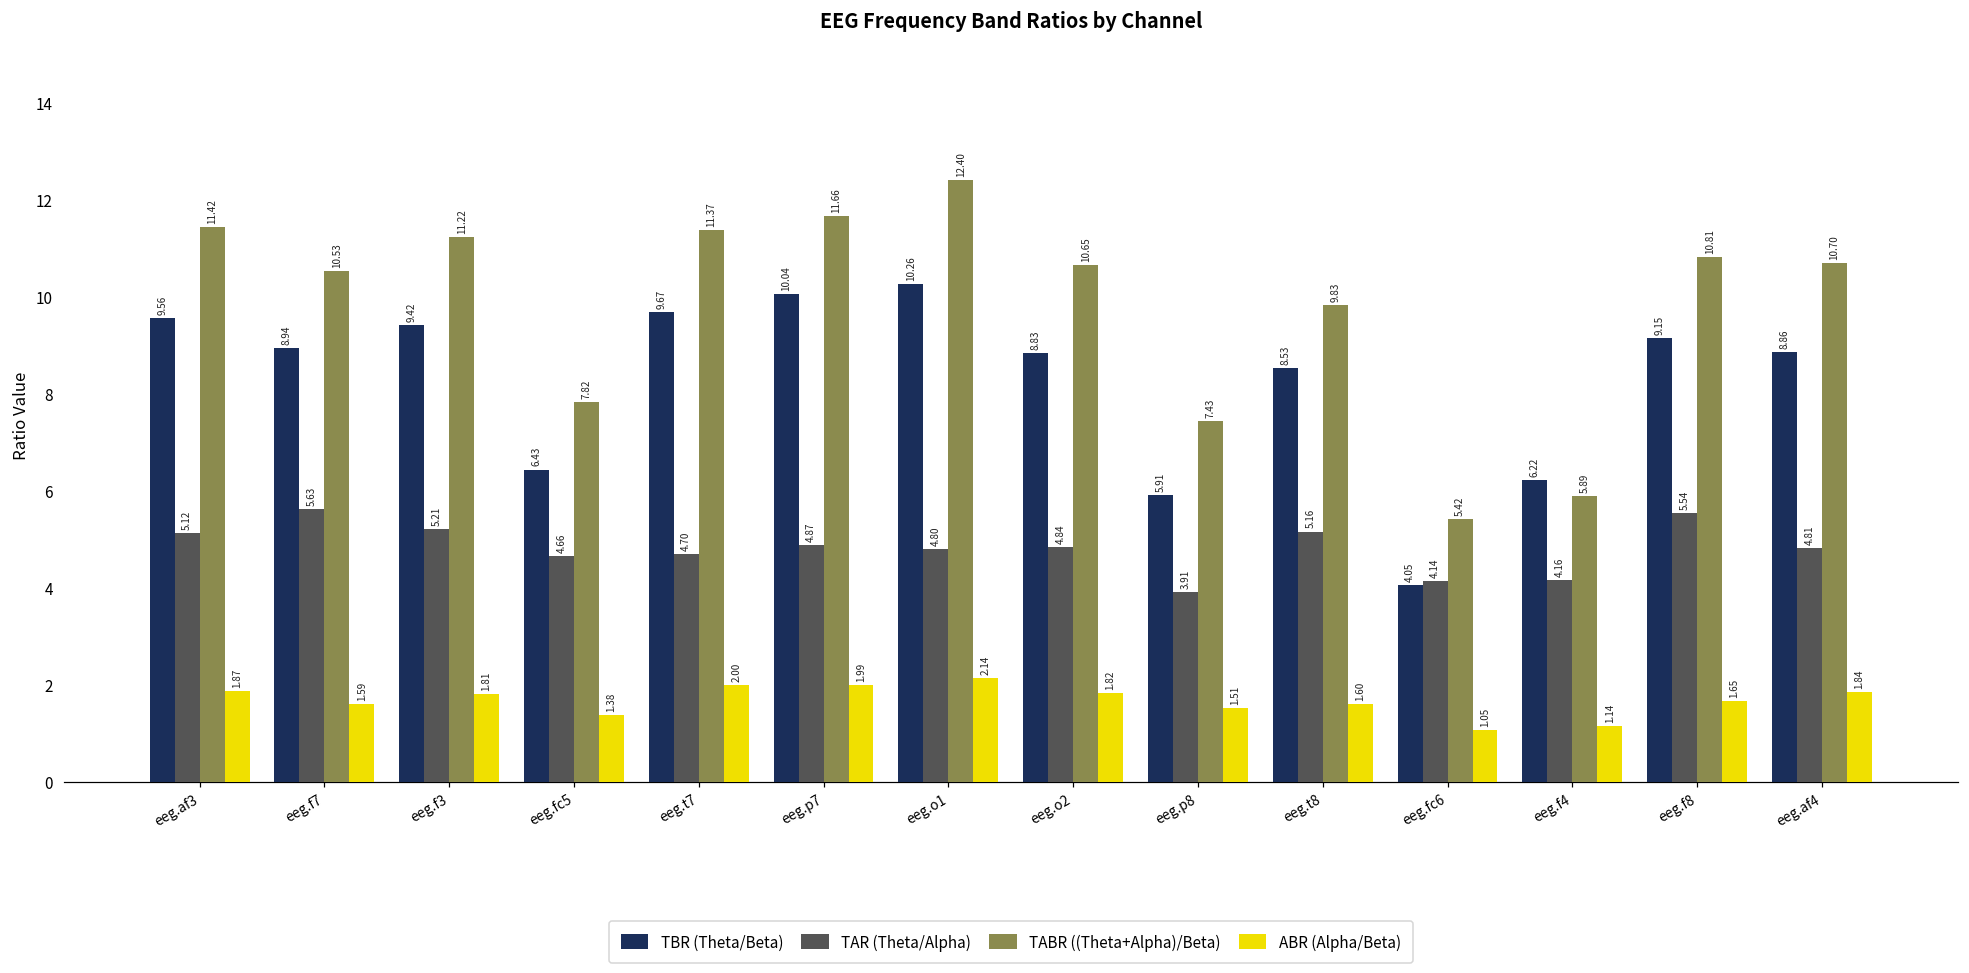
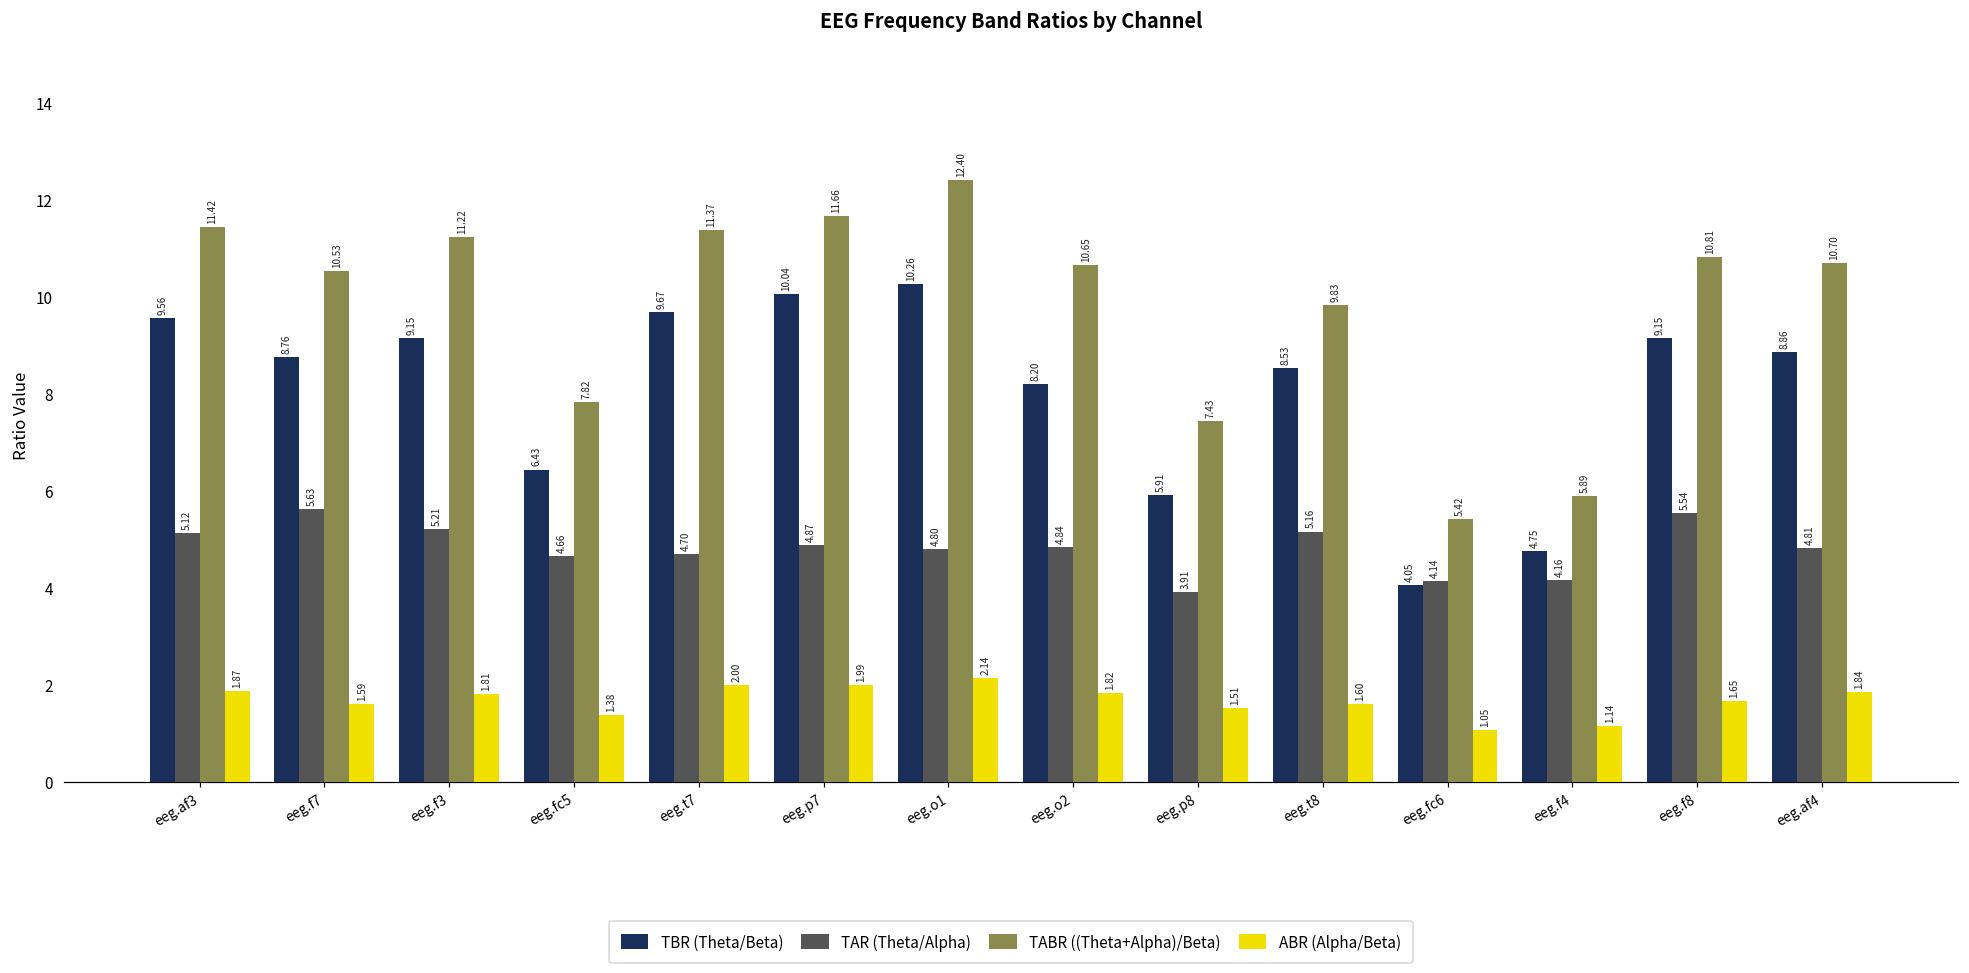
  {
    "TBR (Theta/Beta)": {
      "eeg.af3": 9.56,
-     "eeg.f7": 8.94,
-     "eeg.f3": 9.42,
+     "eeg.f7": 8.76,
+     "eeg.f3": 9.15,
      "eeg.fc5": 6.43,
      "eeg.t7": 9.67,
      "eeg.p7": 10.04,
      "eeg.o1": 10.26,
-     "eeg.o2": 8.83,
+     "eeg.o2": 8.20,
      "eeg.p8": 5.91,
      "eeg.t8": 8.53,
      "eeg.fc6": 4.05,
-     "eeg.f4": 6.22,
+     "eeg.f4": 4.75,
      "eeg.f8": 9.15,
      "eeg.af4": 8.86
    },
    "TAR (Theta/Alpha)": {
      "eeg.af3": 5.12,
      "eeg.f7": 5.63,
      "eeg.f3": 5.21,
      "eeg.fc5": 4.66,
      "eeg.t7": 4.70,
      "eeg.p7": 4.87,
      "eeg.o1": 4.80,
      "eeg.o2": 4.84,
      "eeg.p8": 3.91,
      "eeg.t8": 5.16,
      "eeg.fc6": 4.14,
      "eeg.f4": 4.16,
      "eeg.f8": 5.54,
      "eeg.af4": 4.81
    },
    "TABR ((Theta+Alpha)/Beta)": {
      "eeg.af3": 11.42,
      "eeg.f7": 10.53,
      "eeg.f3": 11.22,
      "eeg.fc5": 7.82,
      "eeg.t7": 11.37,
      "eeg.p7": 11.66,
      "eeg.o1": 12.40,
      "eeg.o2": 10.65,
      "eeg.p8": 7.43,
      "eeg.t8": 9.83,
      "eeg.fc6": 5.42,
      "eeg.f4": 5.89,
      "eeg.f8": 10.81,
      "eeg.af4": 10.70
    },
    "ABR (Alpha/Beta)": {
      "eeg.af3": 1.87,
      "eeg.f7": 1.59,
      "eeg.f3": 1.81,
      "eeg.fc5": 1.38,
      "eeg.t7": 2.00,
      "eeg.p7": 1.99,
      "eeg.o1": 2.14,
      "eeg.o2": 1.82,
      "eeg.p8": 1.51,
      "eeg.t8": 1.60,
      "eeg.fc6": 1.05,
      "eeg.f4": 1.14,
      "eeg.f8": 1.65,
      "eeg.af4": 1.84
    }
  }
